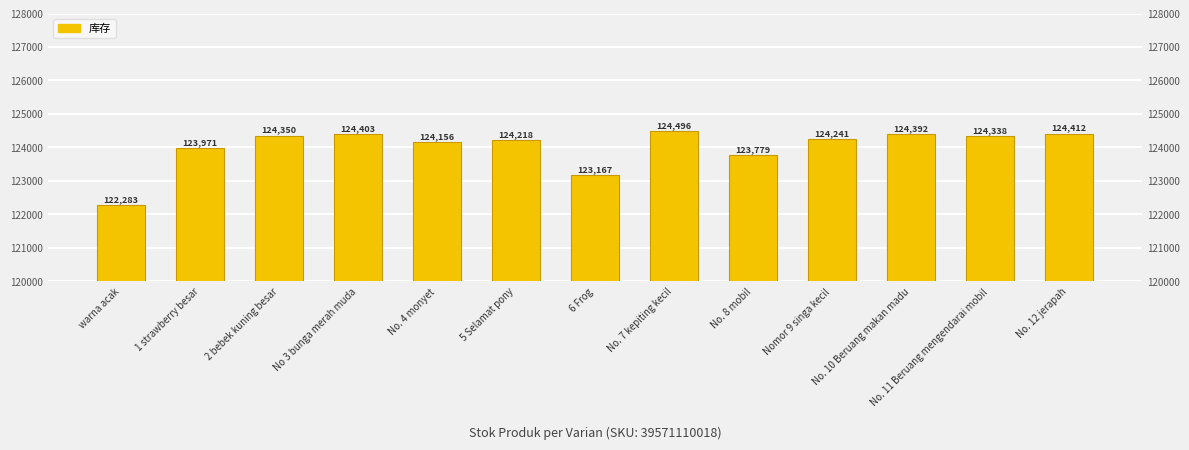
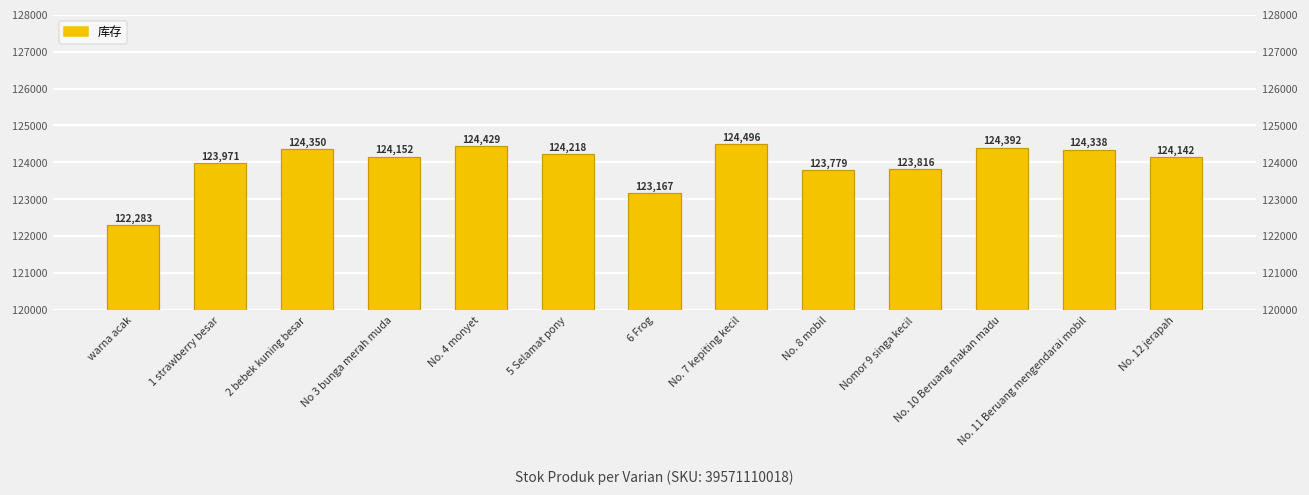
  {
    "warna acak": "122,283",
    "1 strawberry besar": "123,971",
    "2 bebek kuning besar": "124,350",
-   "No 3 bunga merah muda": "124,403",
-   "No. 4 monyet": "124,156",
+   "No 3 bunga merah muda": "124,152",
+   "No. 4 monyet": "124,429",
    "5 Selamat pony": "124,218",
    "6 Frog": "123,167",
    "No. 7 kepiting kecil": "124,496",
    "No. 8 mobil": "123,779",
-   "Nomor 9 singa kecil": "124,241",
+   "Nomor 9 singa kecil": "123,816",
    "No. 10 Beruang makan madu": "124,392",
    "No. 11 Beruang mengendarai mobil": "124,338",
-   "No. 12 jerapah": "124,412"
+   "No. 12 jerapah": "124,142"
  }
